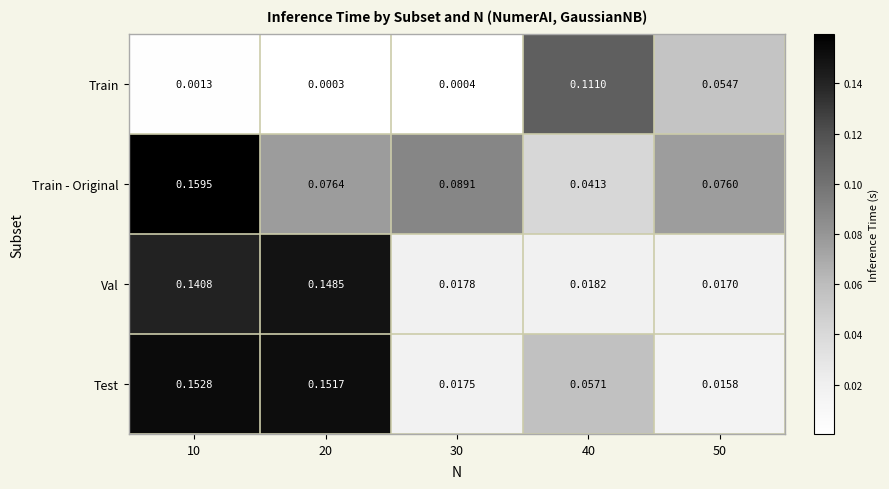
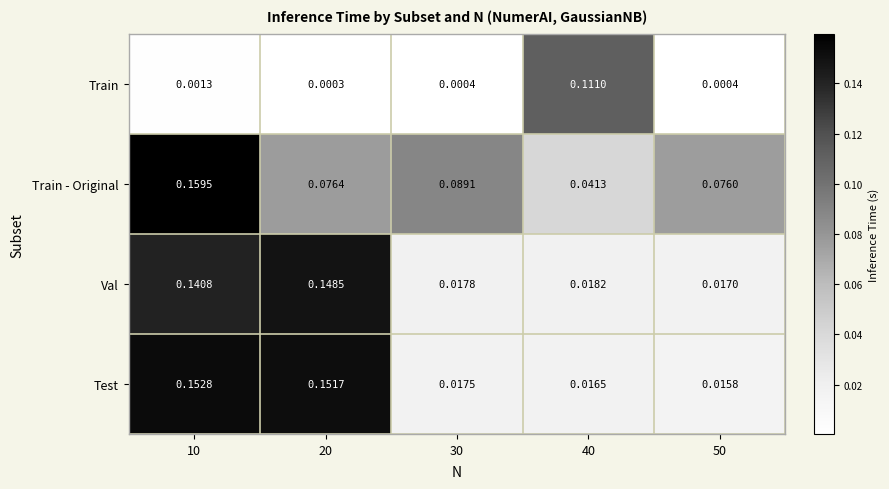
  {
    "Train": {
      "10": 0.0013,
      "20": 0.0003,
      "30": 0.0004,
      "40": 0.1110,
-     "50": 0.0547
+     "50": 0.0004
    },
    "Train - Original": {
      "10": 0.1595,
      "20": 0.0764,
      "30": 0.0891,
      "40": 0.0413,
      "50": 0.0760
    },
    "Val": {
      "10": 0.1408,
      "20": 0.1485,
      "30": 0.0178,
      "40": 0.0182,
      "50": 0.0170
    },
    "Test": {
      "10": 0.1528,
      "20": 0.1517,
      "30": 0.0175,
-     "40": 0.0571,
+     "40": 0.0165,
      "50": 0.0158
    }
  }
